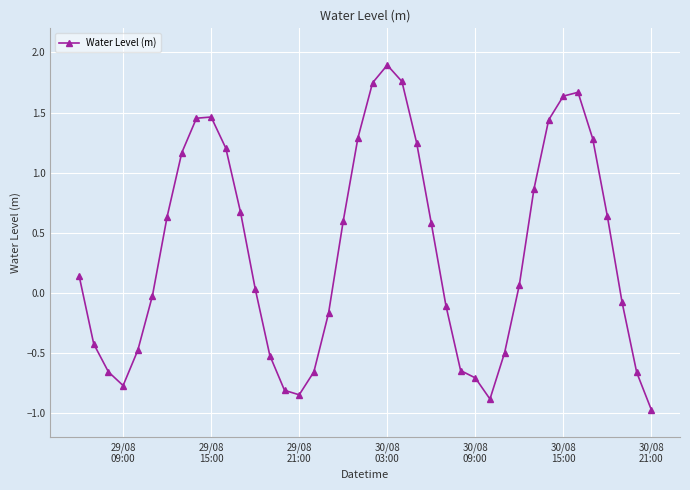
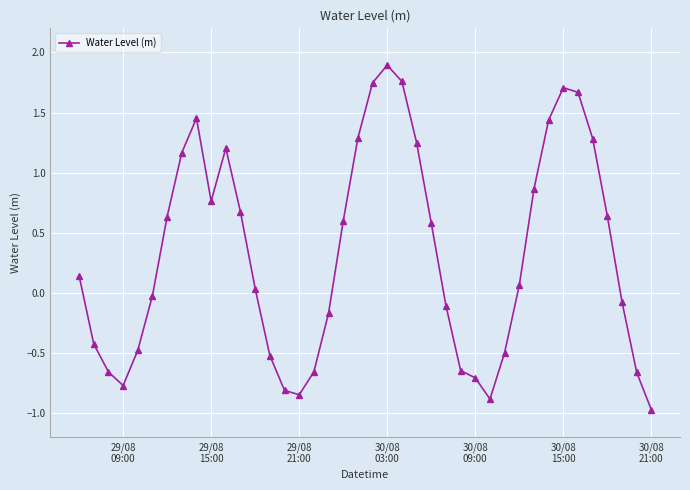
  {
    "29/08 09:00": -0.77,
-   "29/08 15:00": 1.46,
+   "29/08 15:00": 0.76,
    "29/08 21:00": -0.85,
    "30/08 03:00": 1.89,
    "30/08 09:00": -0.70,
-   "30/08 15:00": 1.64,
+   "30/08 15:00": 1.71,
    "30/08 21:00": -0.97
  }
